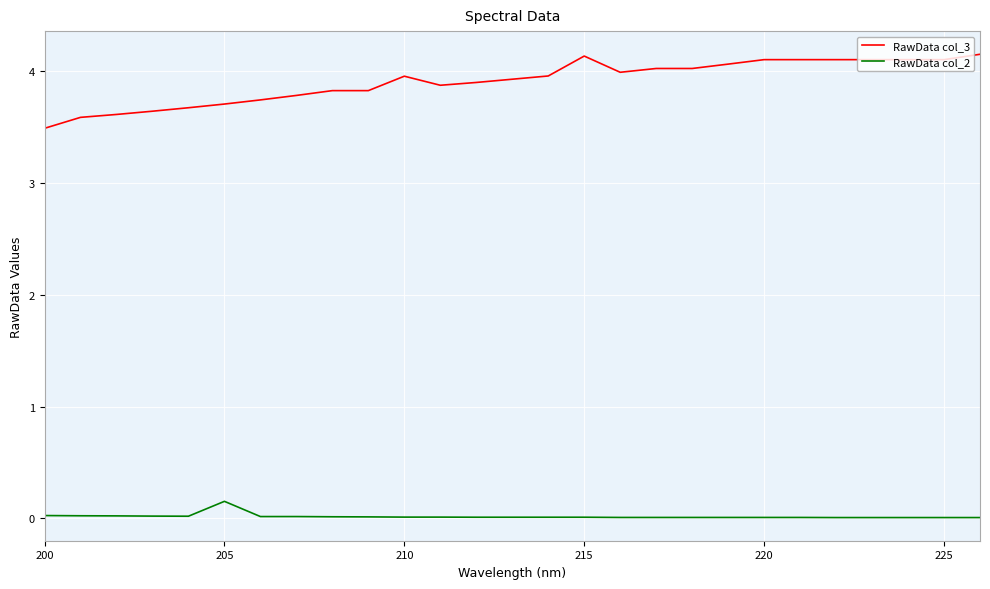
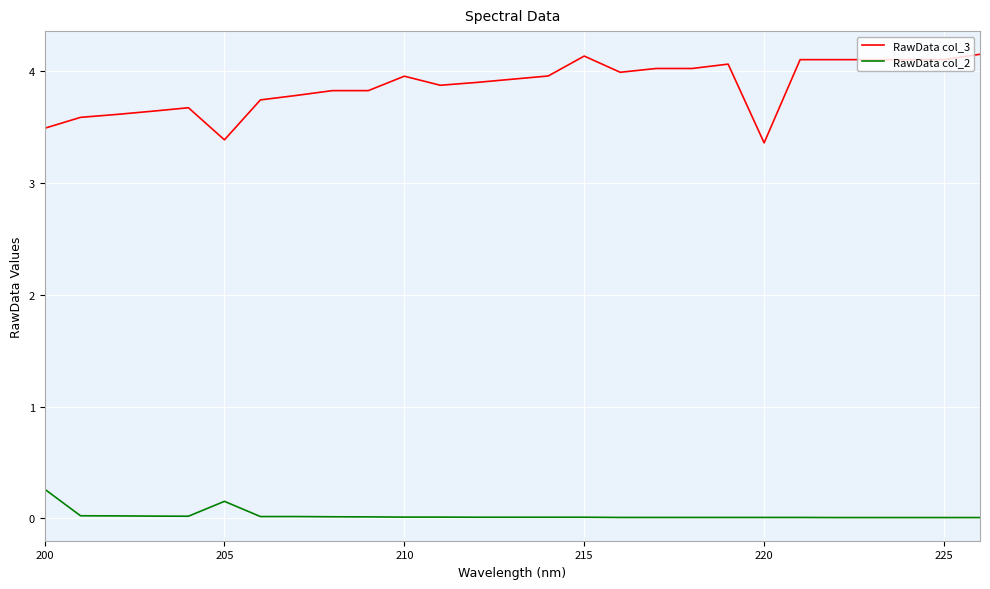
  {
    "RawData col_3": {
      "200": 3.49,
-     "205": 3.71,
+     "205": 3.39,
      "210": 3.95,
      "215": 4.13,
-     "220": 4.10
+     "220": 3.36
    },
    "RawData col_2": {
-     "200": 0.03,
+     "200": 0.26,
      "205": 0.15,
      "210": 0.01,
      "215": 0.01,
      "220": 0.01,
      "225": 0.01
    }
  }
